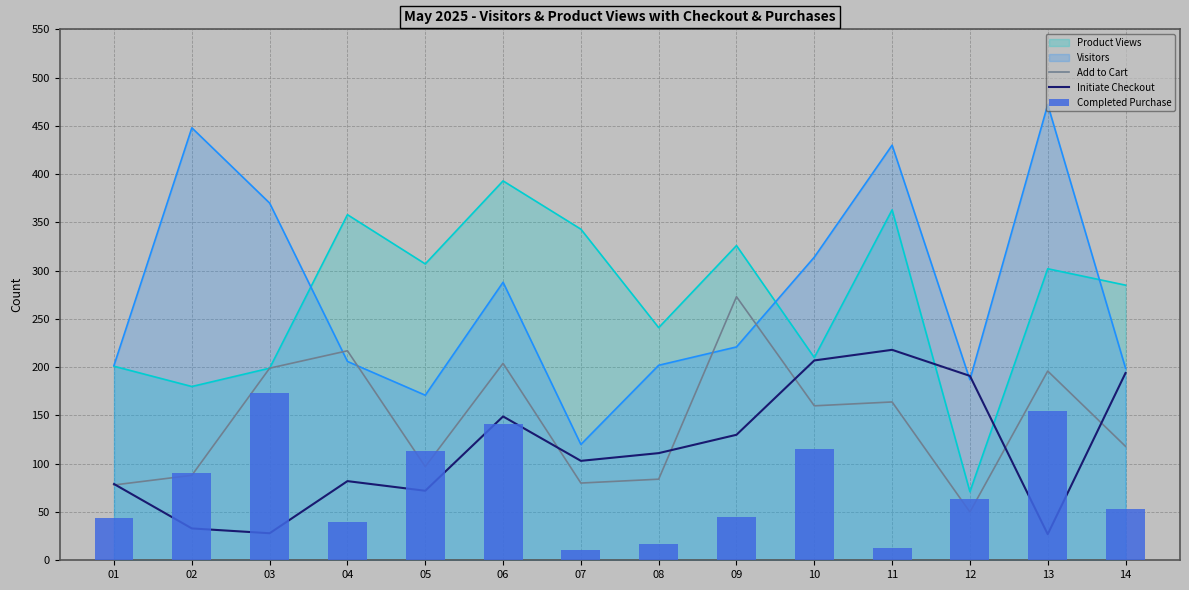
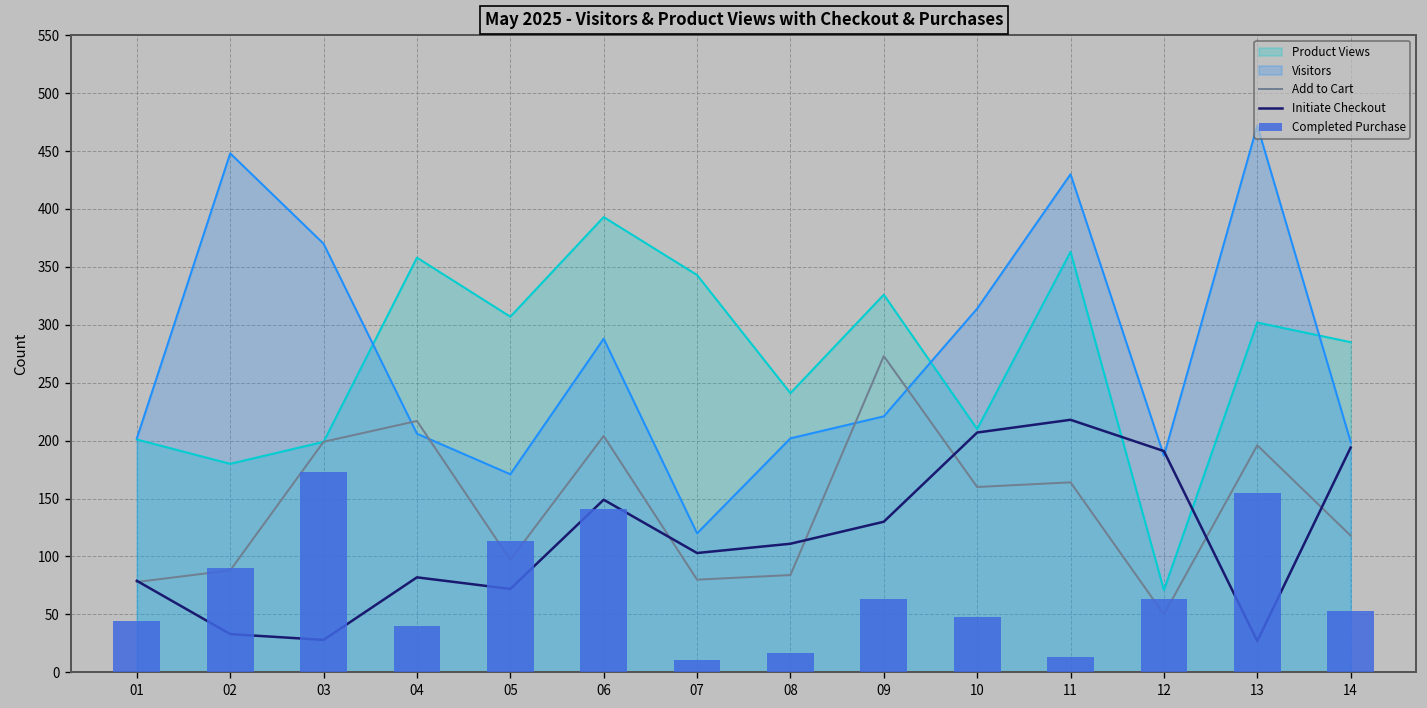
  {
    "Completed Purchase": {
      "01": 40,
      "02": 90,
      "03": 170,
      "04": 40,
      "05": 110,
      "06": 140,
      "07": 10,
      "08": 20,
-     "09": 50,
-     "10": 120,
+     "09": 60,
+     "10": 50,
      "11": 10,
      "12": 60,
      "13": 160,
      "14": 50
    },
    "Add to Cart": {
      "02": 90,
      "04": 220,
      "05": 100,
      "06": 200,
      "07": 80,
      "08": 80,
      "09": 270,
      "10": 160,
      "11": 160,
      "12": 50,
      "13": 200,
      "14": 120
    },
    "Initiate Checkout": {
      "02": 30,
      "03": 30,
      "04": 80,
      "05": 70,
      "06": 150,
      "07": 100,
      "08": 110,
      "09": 130,
      "10": 210,
      "11": 220,
      "12": 190,
      "13": 30,
      "14": 190
    }
  }
